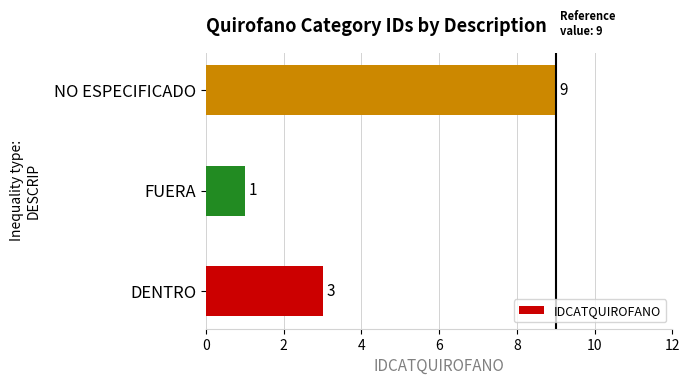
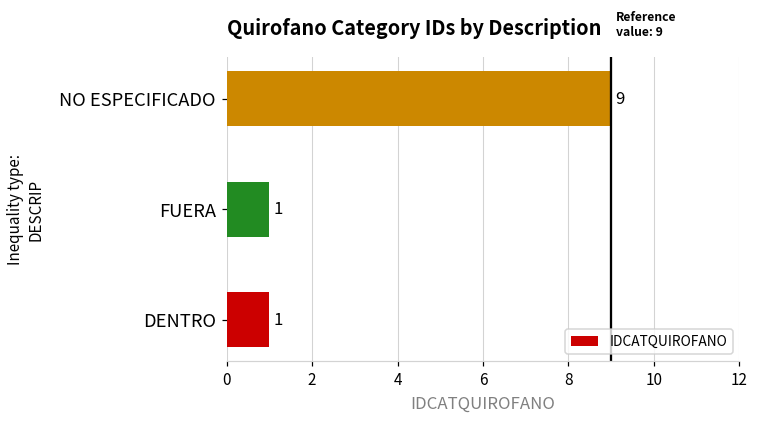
  {
    "NO ESPECIFICADO": 9,
    "FUERA": 1,
-   "DENTRO": 3
+   "DENTRO": 1
  }
